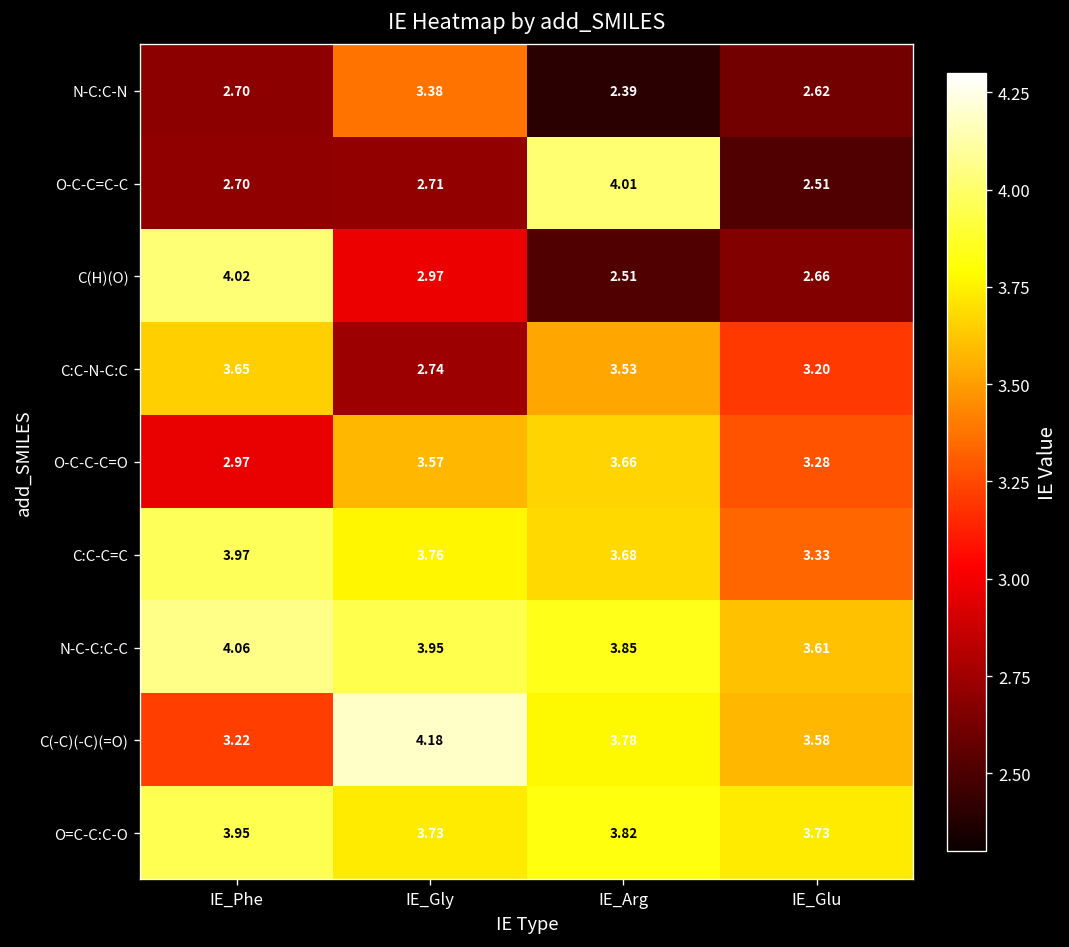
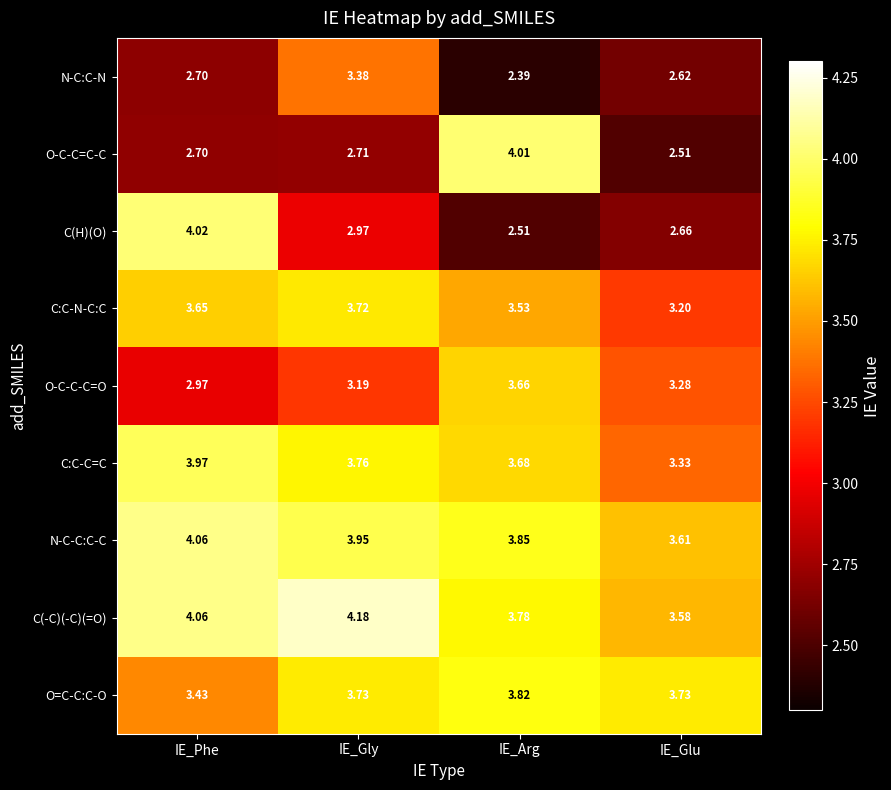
  {
    "N-C:C-N": {
      "IE_Phe": 2.70,
      "IE_Gly": 3.38,
      "IE_Arg": 2.39,
      "IE_Glu": 2.62
    },
    "O-C-C=C-C": {
      "IE_Phe": 2.70,
      "IE_Gly": 2.71,
      "IE_Arg": 4.01,
      "IE_Glu": 2.51
    },
    "C(H)(O)": {
      "IE_Phe": 4.02,
      "IE_Gly": 2.97,
      "IE_Arg": 2.51,
      "IE_Glu": 2.66
    },
    "C:C-N-C:C": {
      "IE_Phe": 3.65,
-     "IE_Gly": 2.74,
+     "IE_Gly": 3.72,
      "IE_Arg": 3.53,
      "IE_Glu": 3.20
    },
    "O-C-C-C=O": {
      "IE_Phe": 2.97,
-     "IE_Gly": 3.57,
+     "IE_Gly": 3.19,
      "IE_Arg": 3.66,
      "IE_Glu": 3.28
    },
    "C:C-C=C": {
      "IE_Phe": 3.97,
      "IE_Gly": 3.76,
      "IE_Arg": 3.68,
      "IE_Glu": 3.33
    },
    "N-C-C:C-C": {
      "IE_Phe": 4.06,
      "IE_Gly": 3.95,
      "IE_Arg": 3.85,
      "IE_Glu": 3.61
    },
    "C(-C)(-C)(=O)": {
-     "IE_Phe": 3.22,
+     "IE_Phe": 4.06,
      "IE_Gly": 4.18,
      "IE_Arg": 3.78,
      "IE_Glu": 3.58
    },
    "O=C-C:C-O": {
-     "IE_Phe": 3.95,
+     "IE_Phe": 3.43,
      "IE_Gly": 3.73,
      "IE_Arg": 3.82,
      "IE_Glu": 3.73
    }
  }
